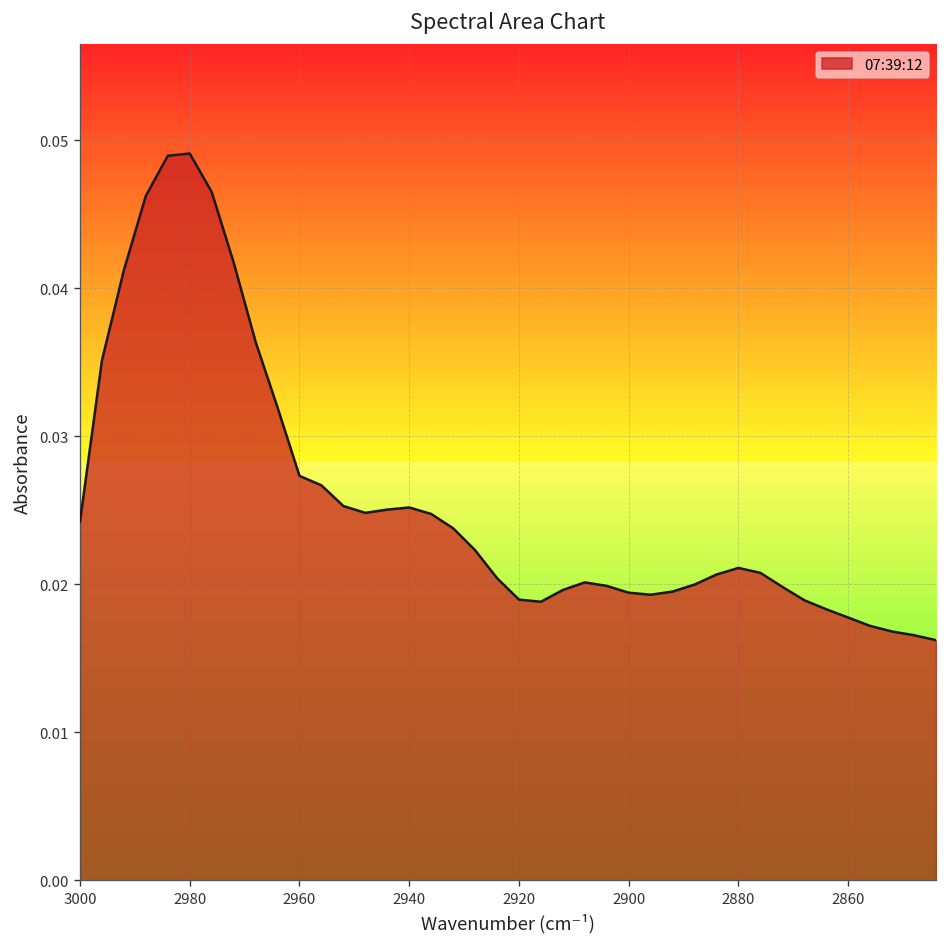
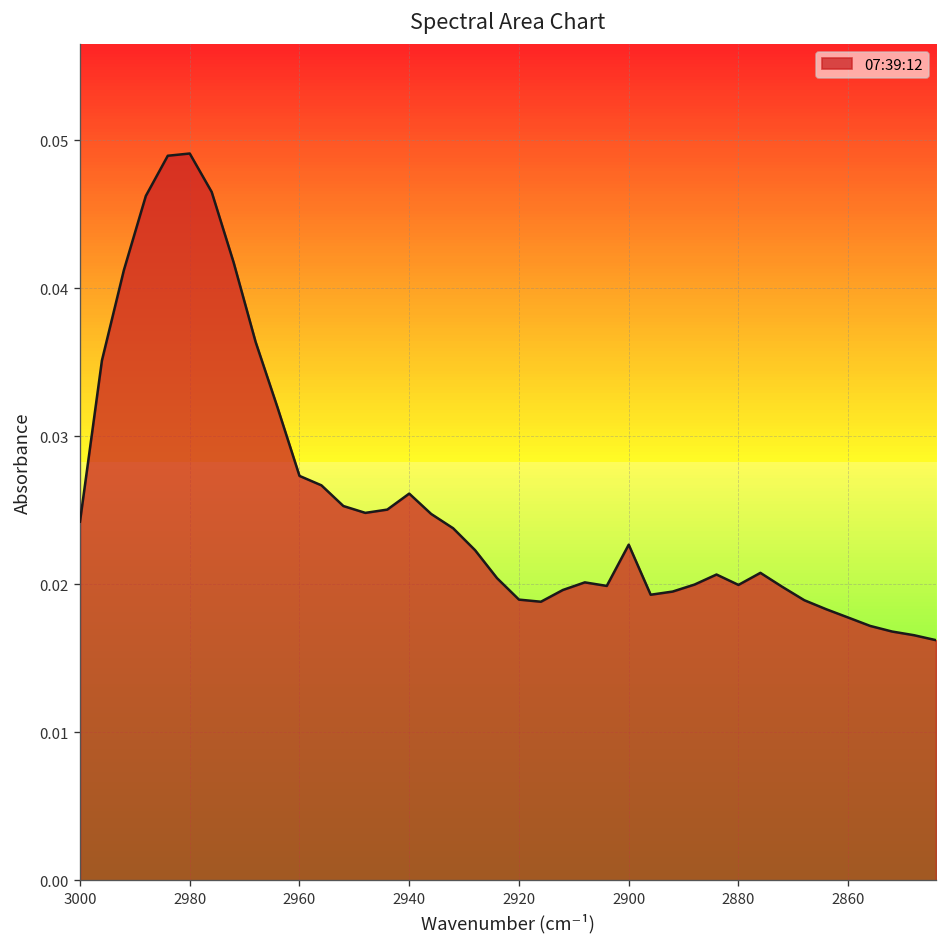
  {
    "3000": 0.0242,
    "2980": 0.0491,
    "2960": 0.0273,
-   "2940": 0.0252,
+   "2940": 0.0261,
    "2920": 0.0190,
-   "2900": 0.0194,
-   "2880": 0.0211,
+   "2900": 0.0227,
+   "2880": 0.0200,
    "2860": 0.0178
  }
